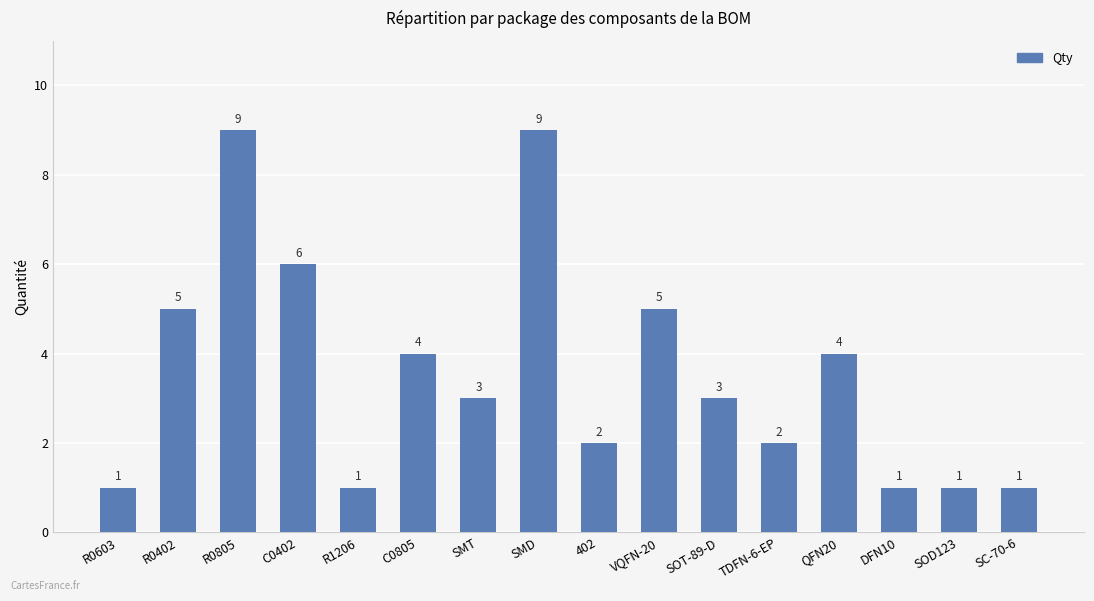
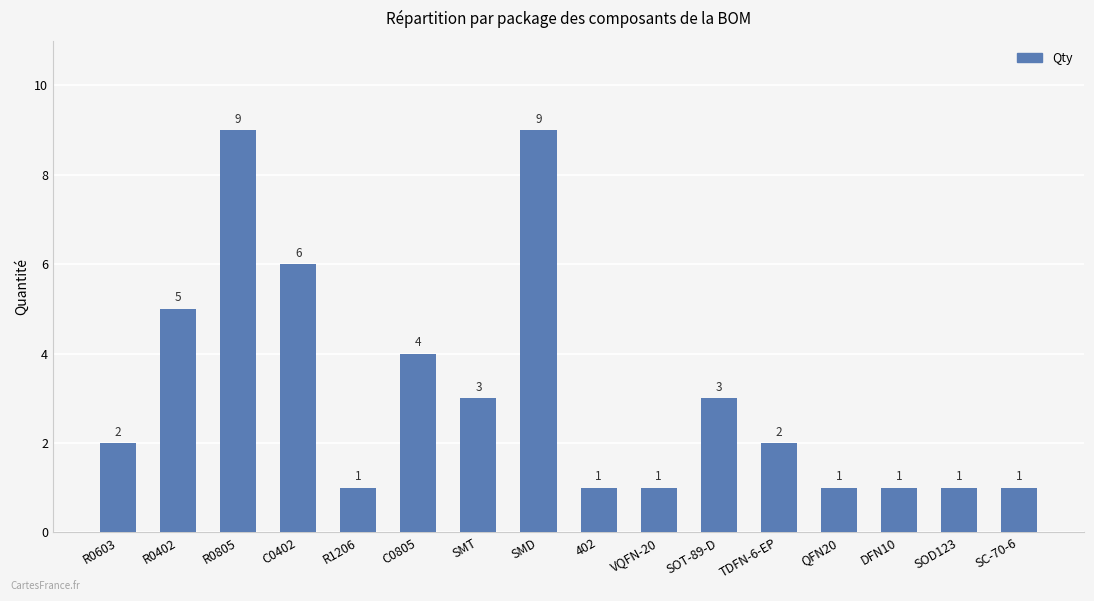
  {
-   "R0603": 1,
+   "R0603": 2,
    "R0402": 5,
    "R0805": 9,
    "C0402": 6,
    "R1206": 1,
    "C0805": 4,
    "SMT": 3,
    "SMD": 9,
-   "402": 2,
-   "VQFN-20": 5,
+   "402": 1,
+   "VQFN-20": 1,
    "SOT-89-D": 3,
    "TDFN-6-EP": 2,
-   "QFN20": 4,
+   "QFN20": 1,
    "DFN10": 1,
    "SOD123": 1,
    "SC-70-6": 1
  }
